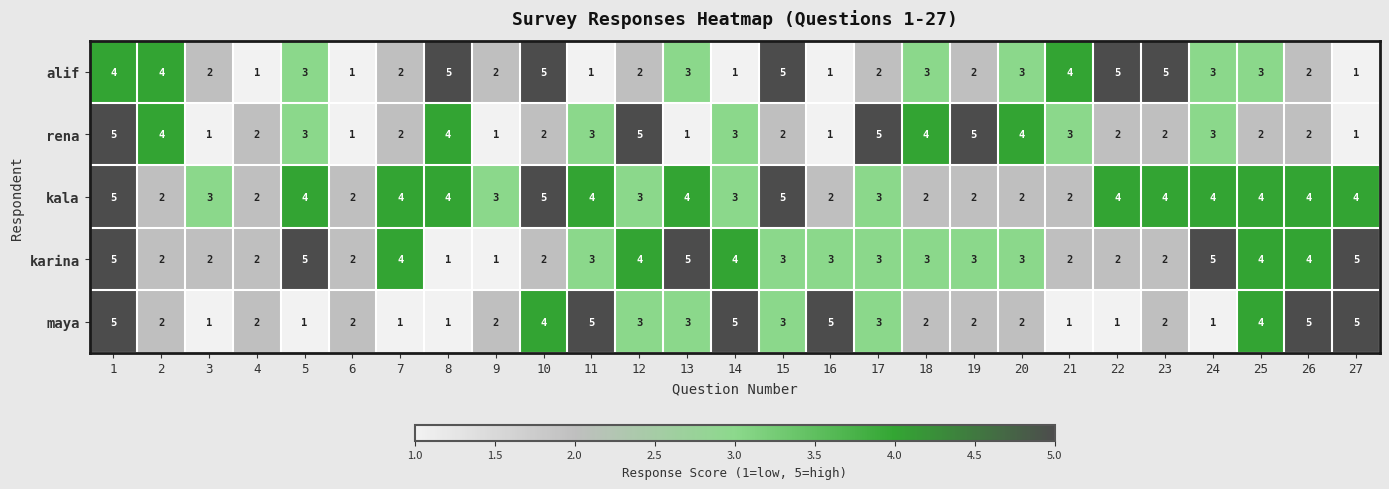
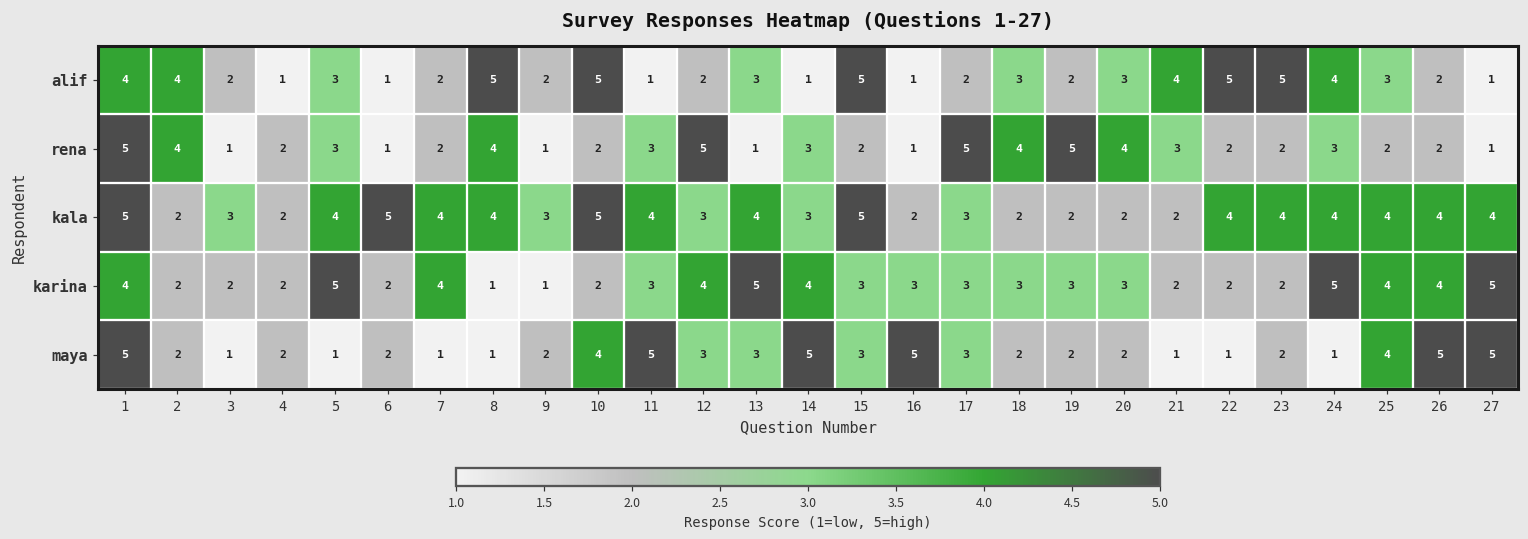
  {
    "alif": {
      "1": 4,
      "2": 4,
      "3": 2,
      "4": 1,
      "5": 3,
      "6": 1,
      "7": 2,
      "8": 5,
      "9": 2,
      "10": 5,
      "11": 1,
      "12": 2,
      "13": 3,
      "14": 1,
      "15": 5,
      "16": 1,
      "17": 2,
      "18": 3,
      "19": 2,
      "20": 3,
      "21": 4,
      "22": 5,
      "23": 5,
-     "24": 3,
+     "24": 4,
      "25": 3,
      "26": 2,
      "27": 1
    },
    "rena": {
      "1": 5,
      "2": 4,
      "3": 1,
      "4": 2,
      "5": 3,
      "6": 1,
      "7": 2,
      "8": 4,
      "9": 1,
      "10": 2,
      "11": 3,
      "12": 5,
      "13": 1,
      "14": 3,
      "15": 2,
      "16": 1,
      "17": 5,
      "18": 4,
      "19": 5,
      "20": 4,
      "21": 3,
      "22": 2,
      "23": 2,
      "24": 3,
      "25": 2,
      "26": 2,
      "27": 1
    },
    "kala": {
      "1": 5,
      "2": 2,
      "3": 3,
      "4": 2,
      "5": 4,
-     "6": 2,
+     "6": 5,
      "7": 4,
      "8": 4,
      "9": 3,
      "10": 5,
      "11": 4,
      "12": 3,
      "13": 4,
      "14": 3,
      "15": 5,
      "16": 2,
      "17": 3,
      "18": 2,
      "19": 2,
      "20": 2,
      "21": 2,
      "22": 4,
      "23": 4,
      "24": 4,
      "25": 4,
      "26": 4,
      "27": 4
    },
    "karina": {
-     "1": 5,
+     "1": 4,
      "2": 2,
      "3": 2,
      "4": 2,
      "5": 5,
      "6": 2,
      "7": 4,
      "8": 1,
      "9": 1,
      "10": 2,
      "11": 3,
      "12": 4,
      "13": 5,
      "14": 4,
      "15": 3,
      "16": 3,
      "17": 3,
      "18": 3,
      "19": 3,
      "20": 3,
      "21": 2,
      "22": 2,
      "23": 2,
      "24": 5,
      "25": 4,
      "26": 4,
      "27": 5
    },
    "maya": {
      "1": 5,
      "2": 2,
      "3": 1,
      "4": 2,
      "5": 1,
      "6": 2,
      "7": 1,
      "8": 1,
      "9": 2,
      "10": 4,
      "11": 5,
      "12": 3,
      "13": 3,
      "14": 5,
      "15": 3,
      "16": 5,
      "17": 3,
      "18": 2,
      "19": 2,
      "20": 2,
      "21": 1,
      "22": 1,
      "23": 2,
      "24": 1,
      "25": 4,
      "26": 5,
      "27": 5
    }
  }
